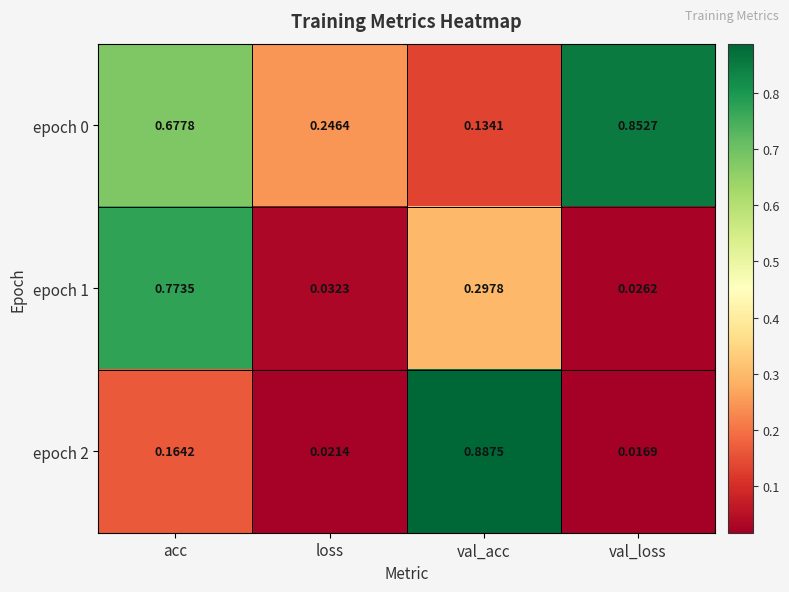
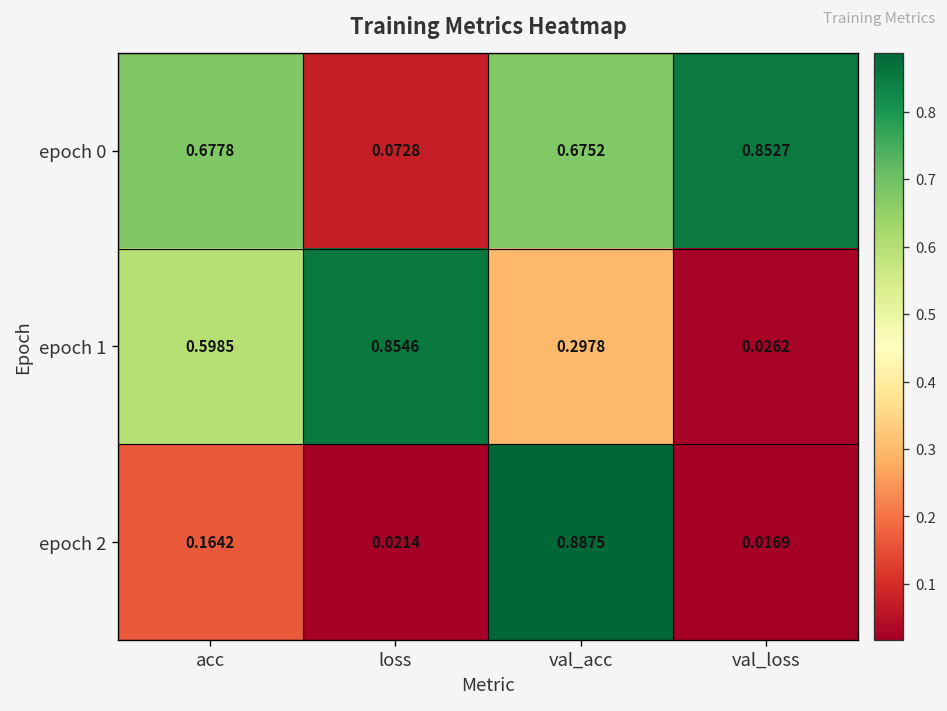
  {
    "epoch 0": {
      "acc": 0.6778,
-     "loss": 0.2464,
-     "val_acc": 0.1341,
+     "loss": 0.0728,
+     "val_acc": 0.6752,
      "val_loss": 0.8527
    },
    "epoch 1": {
-     "acc": 0.7735,
-     "loss": 0.0323,
+     "acc": 0.5985,
+     "loss": 0.8546,
      "val_acc": 0.2978,
      "val_loss": 0.0262
    },
    "epoch 2": {
      "acc": 0.1642,
      "loss": 0.0214,
      "val_acc": 0.8875,
      "val_loss": 0.0169
    }
  }
